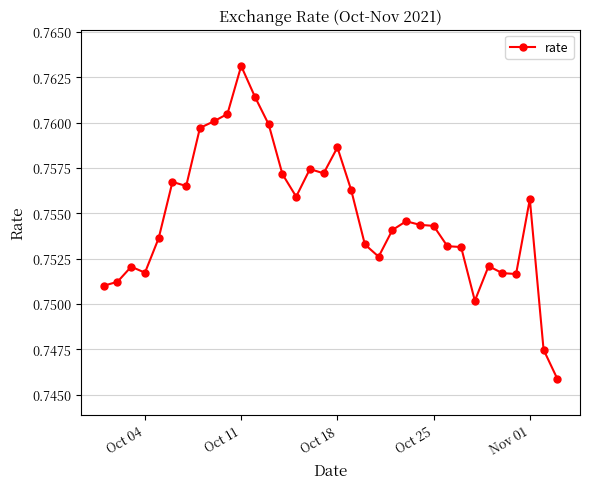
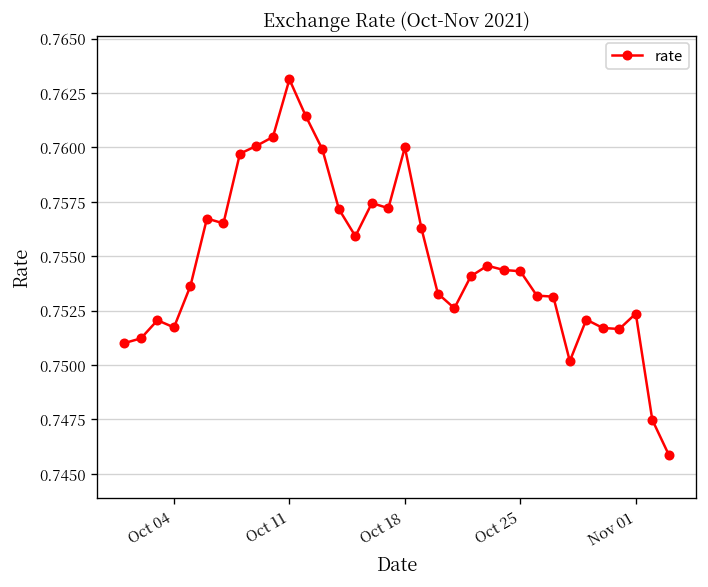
  {
    "Oct 04": 0.7517,
    "Oct 11": 0.7631,
-   "Oct 18": 0.7586,
+   "Oct 18": 0.7600,
    "Oct 25": 0.7543,
-   "Nov 01": 0.7558
+   "Nov 01": 0.7524
  }
